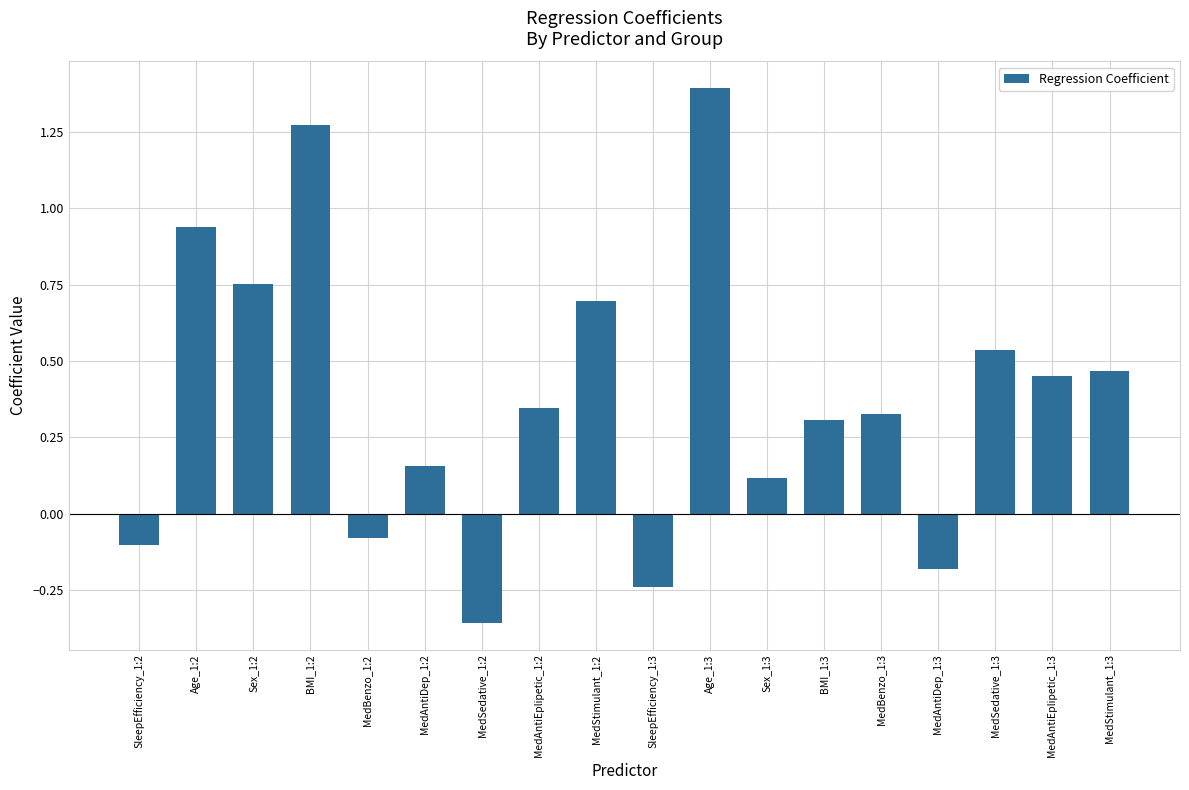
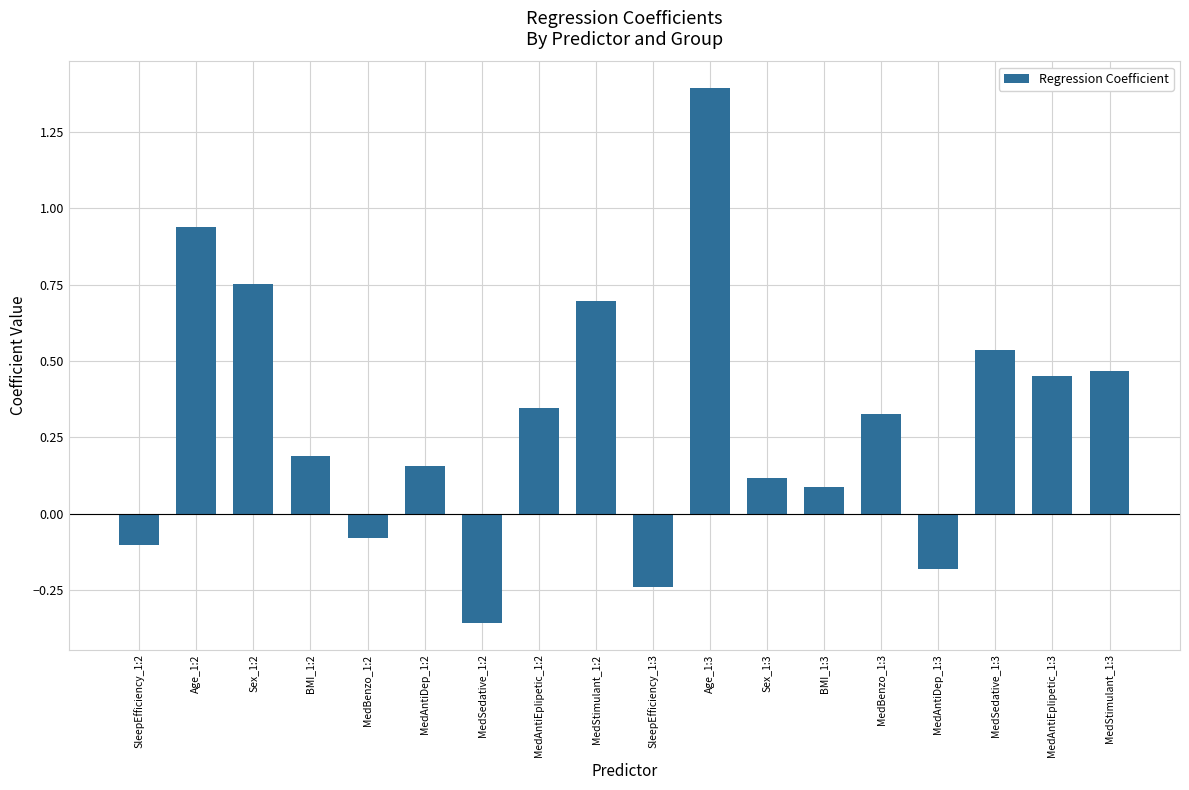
  {
    "SleepEfficiency_1:2": -0.10,
    "Age_1:2": 0.94,
    "Sex_1:2": 0.75,
-   "BMI_1:2": 1.27,
+   "BMI_1:2": 0.19,
    "MedBenzo_1:2": -0.08,
    "MedAntiDep_1:2": 0.15,
    "MedSedative_1:2": -0.36,
    "MedAntiEplipetic_1:2": 0.35,
    "MedStimulant_1:2": 0.69,
    "SleepEfficiency_1:3": -0.24,
    "Age_1:3": 1.39,
    "Sex_1:3": 0.12,
-   "BMI_1:3": 0.31,
+   "BMI_1:3": 0.09,
    "MedBenzo_1:3": 0.33,
    "MedAntiDep_1:3": -0.18,
    "MedSedative_1:3": 0.54,
    "MedAntiEplipetic_1:3": 0.45,
    "MedStimulant_1:3": 0.47
  }
